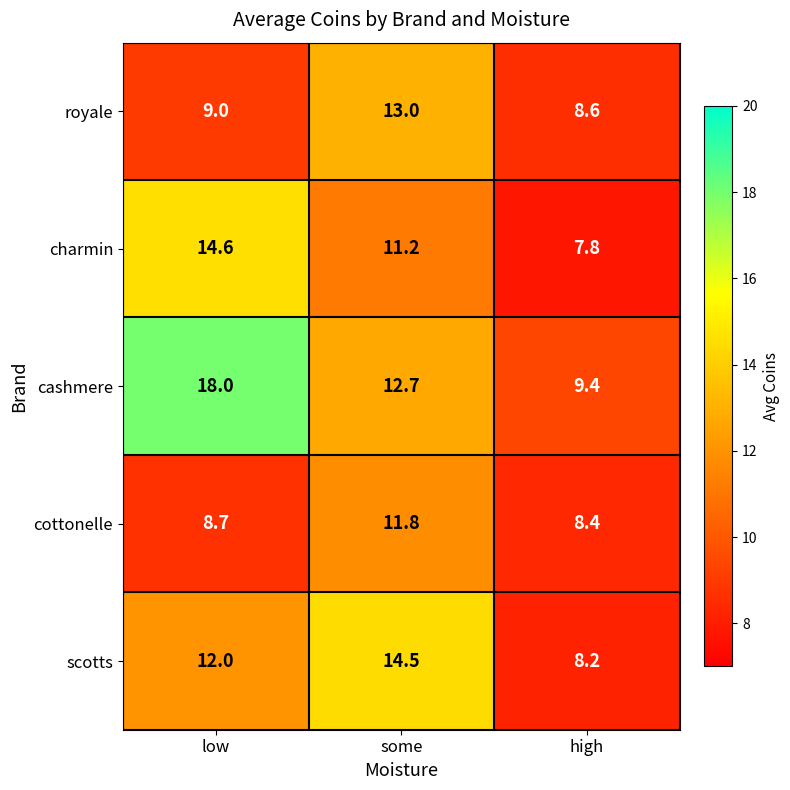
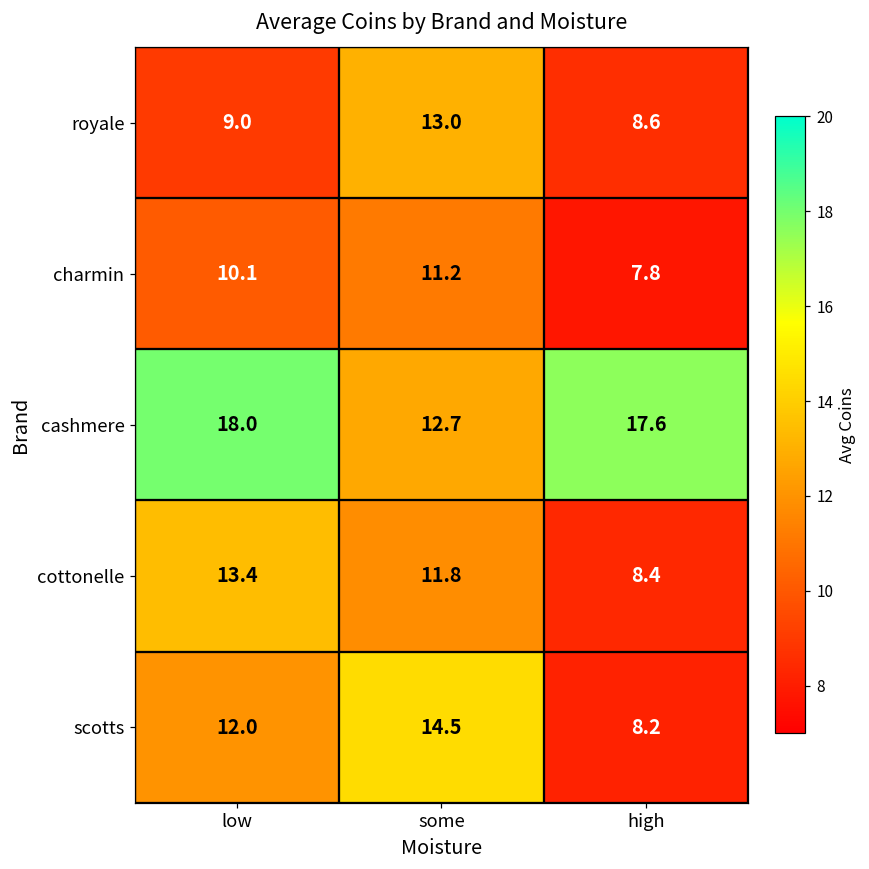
  {
    "royale": {
      "low": 9.0,
      "some": 13.0,
      "high": 8.6
    },
    "charmin": {
-     "low": 14.6,
+     "low": 10.1,
      "some": 11.2,
      "high": 7.8
    },
    "cashmere": {
      "low": 18.0,
      "some": 12.7,
-     "high": 9.4
+     "high": 17.6
    },
    "cottonelle": {
-     "low": 8.7,
+     "low": 13.4,
      "some": 11.8,
      "high": 8.4
    },
    "scotts": {
      "low": 12.0,
      "some": 14.5,
      "high": 8.2
    }
  }
